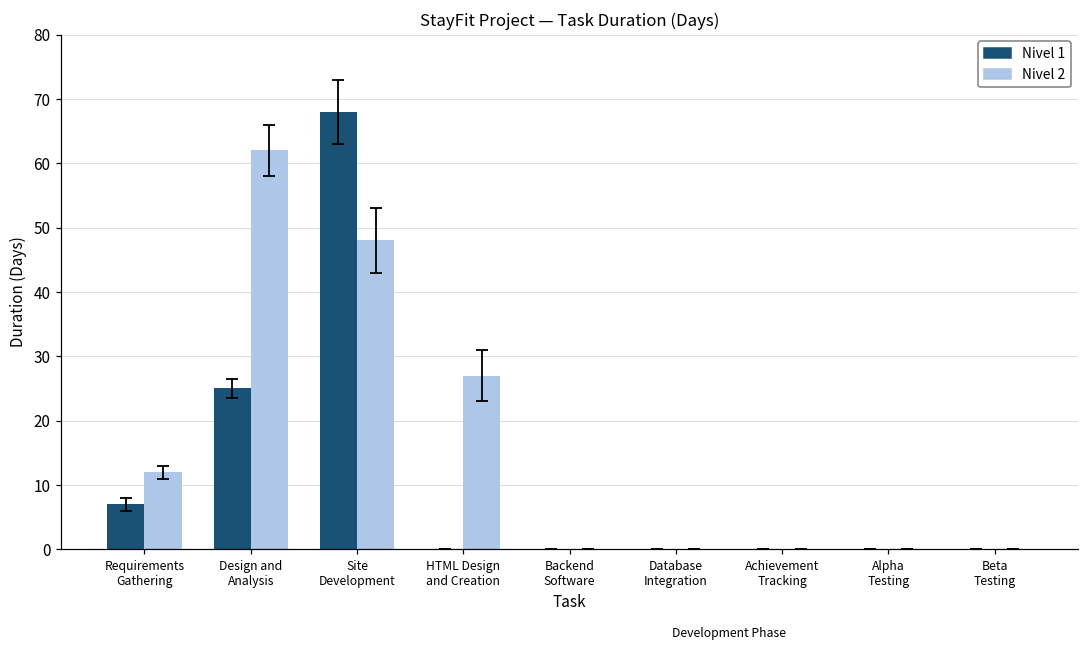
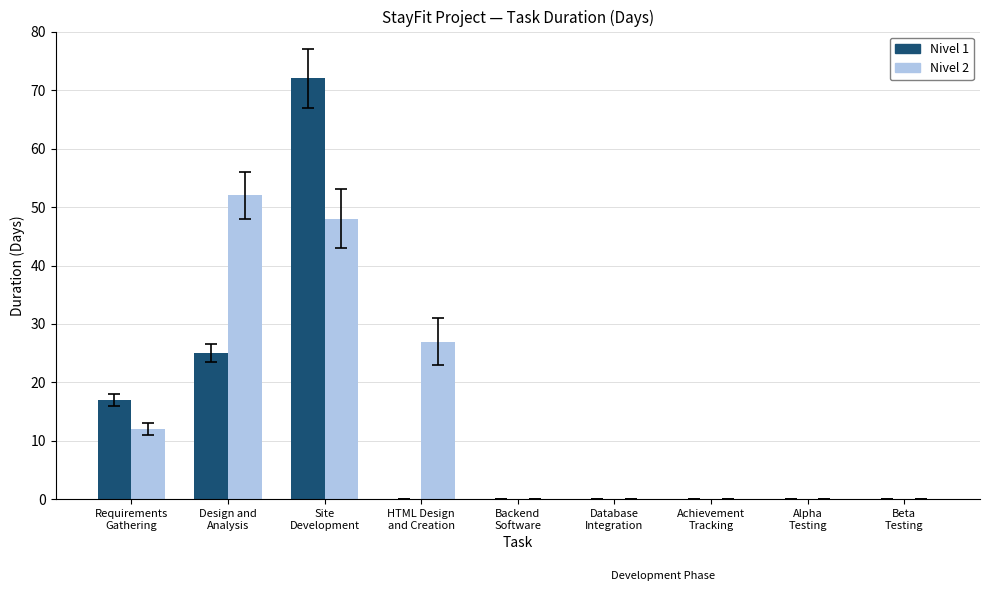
  {
    "Nivel 1": {
-     "Requirements Gathering": 7,
+     "Requirements Gathering": 17,
      "Design and Analysis": 25,
-     "Site Development": 68,
+     "Site Development": 72,
      "HTML Design and Creation": 0,
      "Backend Software": 0,
      "Database Integration": 0,
      "Achievement Tracking": 0,
      "Alpha Testing": 0,
      "Beta Testing": 0
    },
    "Nivel 2": {
      "Requirements Gathering": 12,
-     "Design and Analysis": 62,
+     "Design and Analysis": 52,
      "Site Development": 48,
      "HTML Design and Creation": 27,
      "Backend Software": 0,
      "Database Integration": 0,
      "Achievement Tracking": 0,
      "Alpha Testing": 0,
      "Beta Testing": 0
    }
  }
